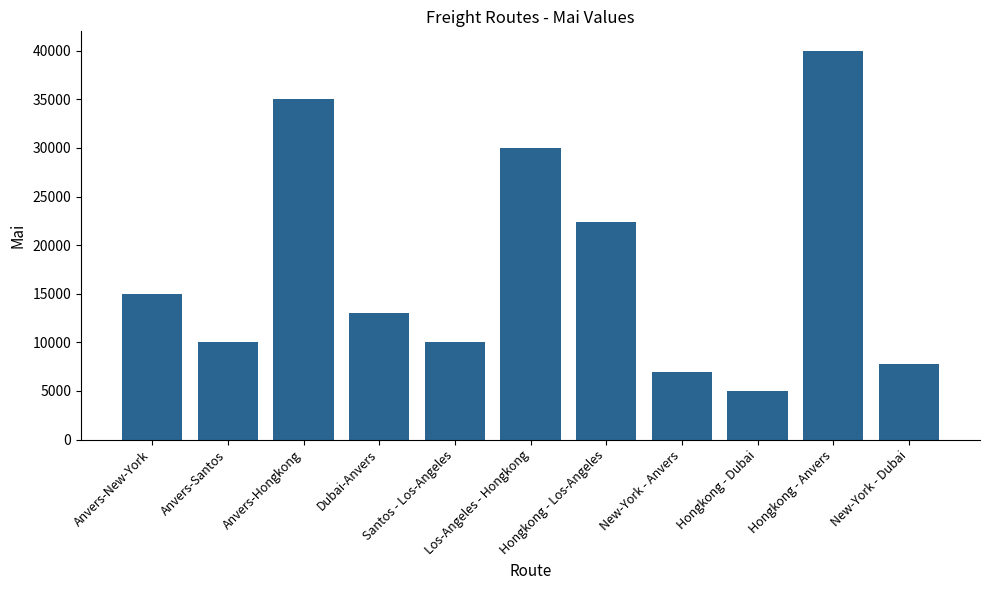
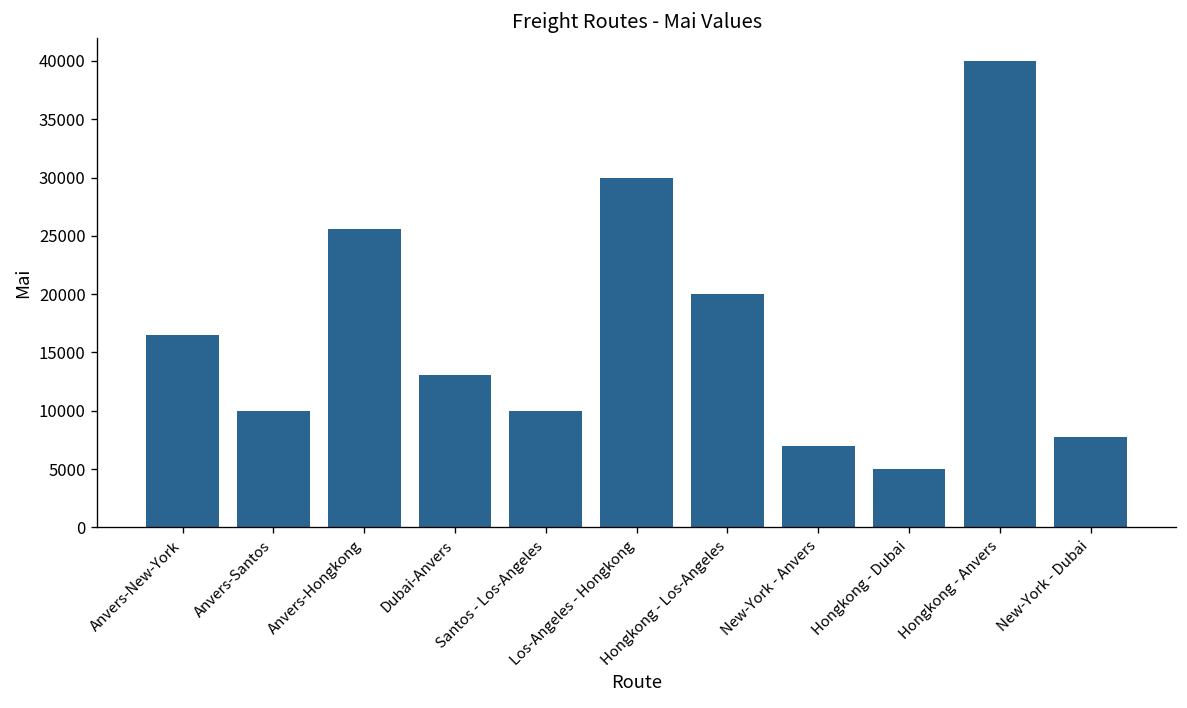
  {
-   "Anvers-New-York": 15000,
+   "Anvers-New-York": 17000,
    "Anvers-Santos": 10000,
-   "Anvers-Hongkong": 35000,
+   "Anvers-Hongkong": 26000,
    "Dubai-Anvers": 13000,
    "Santos - Los-Angeles": 10000,
    "Los-Angeles - Hongkong": 30000,
-   "Hongkong - Los-Angeles": 22000,
+   "Hongkong - Los-Angeles": 20000,
    "New-York - Anvers": 7000,
    "Hongkong - Dubai": 5000,
    "Hongkong - Anvers": 40000,
    "New-York - Dubai": 8000
  }
